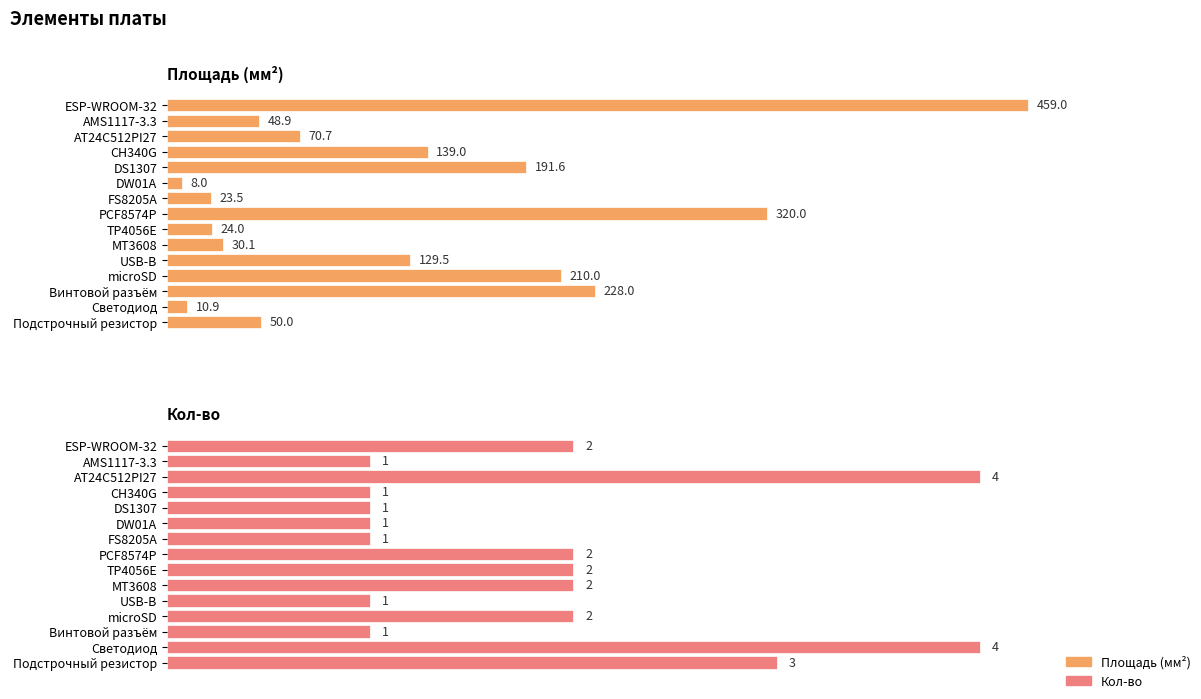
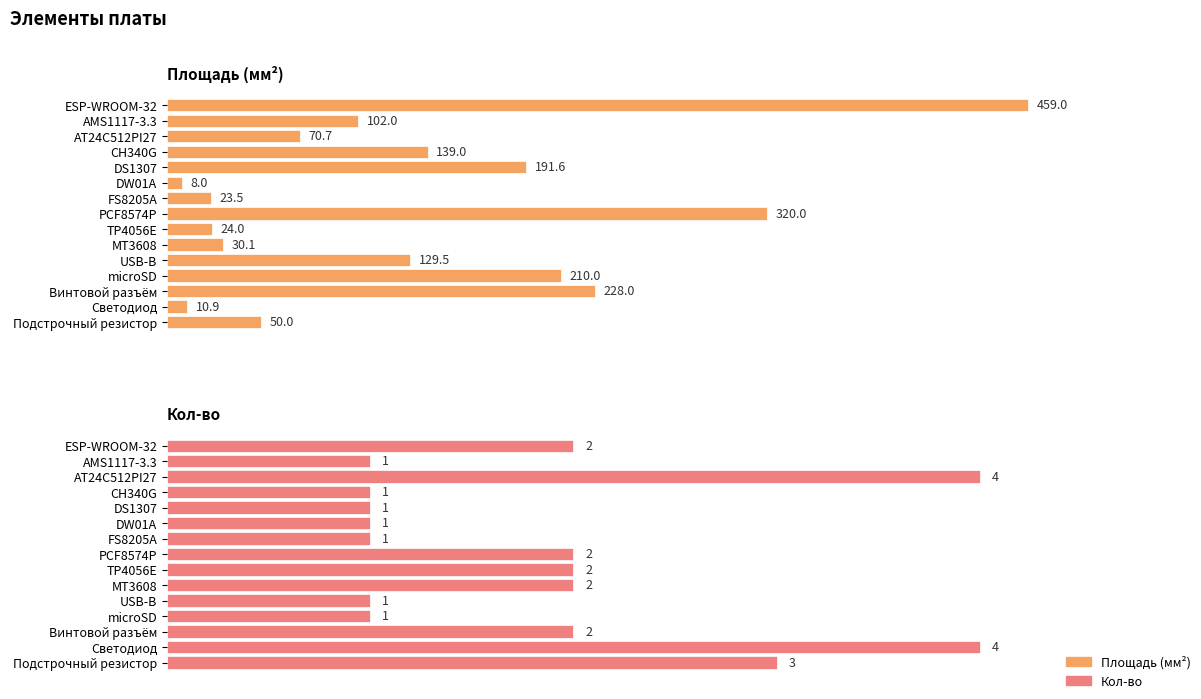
  {
    "Площадь (мм²)": {
      "ESP-WROOM-32": 459.0,
-     "AMS1117-3.3": 48.9,
+     "AMS1117-3.3": 102.0,
      "AT24C512PI27": 70.7,
      "CH340G": 139.0,
      "DS1307": 191.6,
      "DW01A": 8.0,
      "FS8205A": 23.5,
      "PCF8574P": 320.0,
      "TP4056E": 24.0,
      "MT3608": 30.1,
      "USB-B": 129.5,
      "microSD": 210.0,
      "Винтовой разъём": 228.0,
      "Светодиод": 10.9,
      "Подстрочный резистор": 50.0
    },
    "Кол-во": {
      "ESP-WROOM-32": 2,
      "AMS1117-3.3": 1,
      "AT24C512PI27": 4,
      "CH340G": 1,
      "DS1307": 1,
      "DW01A": 1,
      "FS8205A": 1,
      "PCF8574P": 2,
      "TP4056E": 2,
      "MT3608": 2,
      "USB-B": 1,
-     "microSD": 2,
-     "Винтовой разъём": 1,
+     "microSD": 1,
+     "Винтовой разъём": 2,
      "Светодиод": 4,
      "Подстрочный резистор": 3
    }
  }
